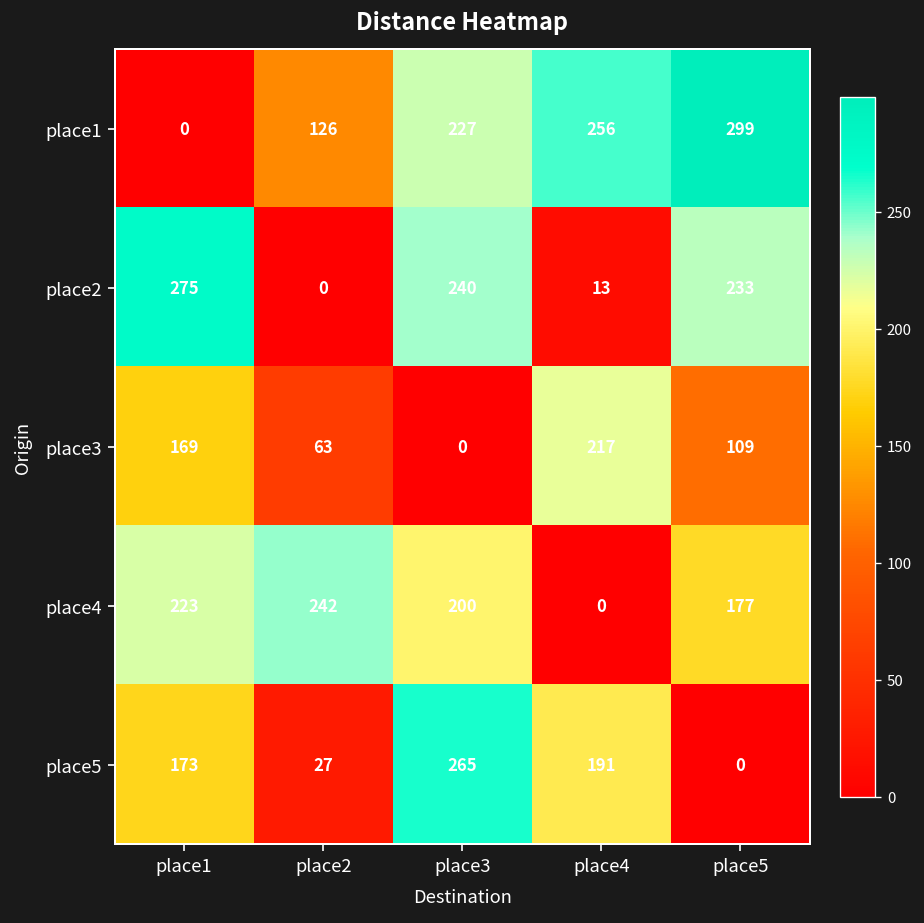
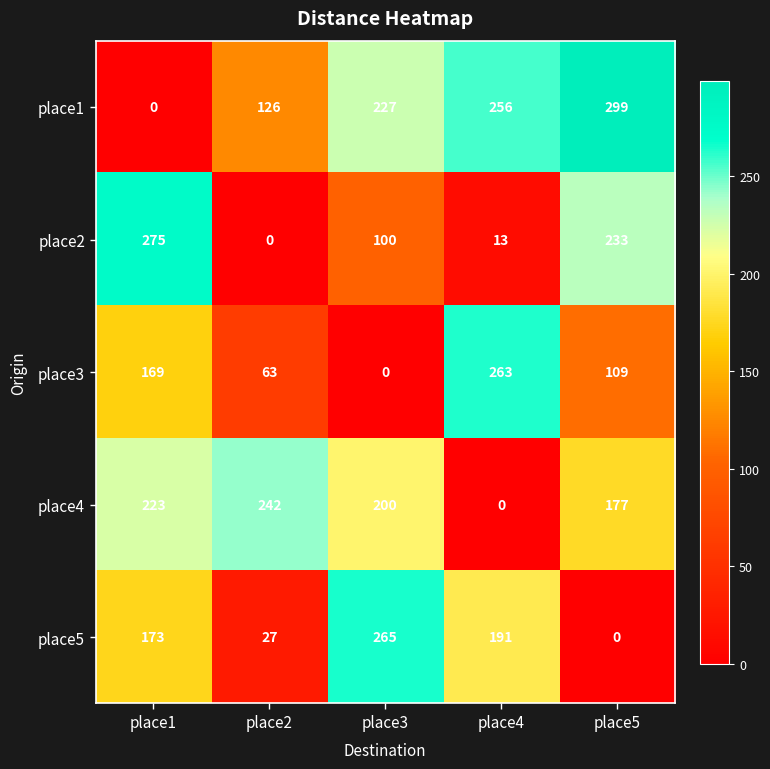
  {
    "place1": {
      "place1": 0,
      "place2": 126,
      "place3": 227,
      "place4": 256,
      "place5": 299
    },
    "place2": {
      "place1": 275,
      "place2": 0,
-     "place3": 240,
+     "place3": 100,
      "place4": 13,
      "place5": 233
    },
    "place3": {
      "place1": 169,
      "place2": 63,
      "place3": 0,
-     "place4": 217,
+     "place4": 263,
      "place5": 109
    },
    "place4": {
      "place1": 223,
      "place2": 242,
      "place3": 200,
      "place4": 0,
      "place5": 177
    },
    "place5": {
      "place1": 173,
      "place2": 27,
      "place3": 265,
      "place4": 191,
      "place5": 0
    }
  }
